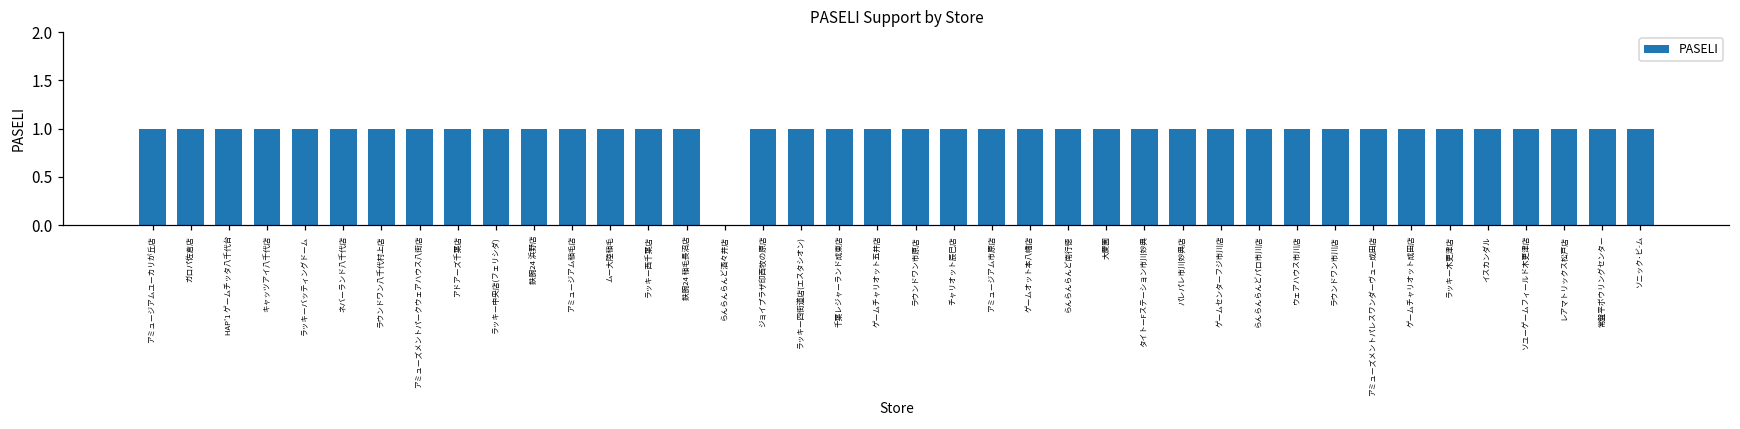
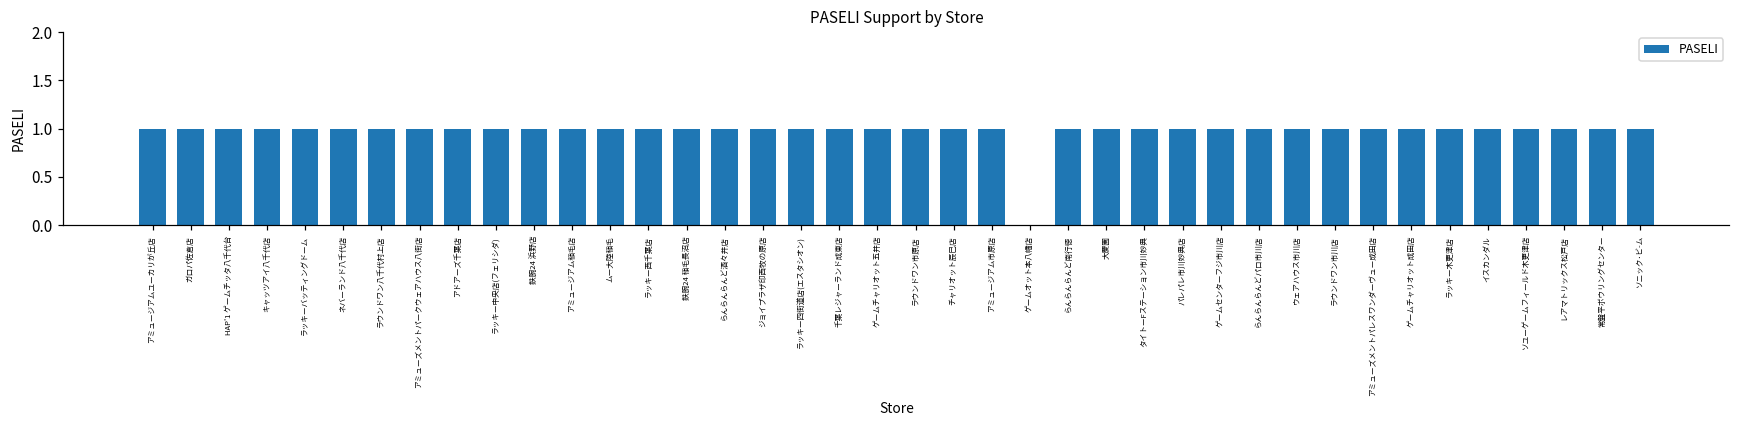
  {
    "アミュージアムユーカリが丘店": 1,
    "ガロパ佐倉店": 1,
    "HAP'1 ゲームチッタ八千代台": 1,
    "キャッツアイ八千代店": 1,
    "ラッキーバッティングドーム": 1,
    "ネバーランド八千代店": 1,
    "ラウンドワン八千代村上店": 1,
    "アミューズメントパークウェアハウス八街店": 1,
    "アドアーズ千葉店": 1,
    "ラッキー中央店(フェリシダ)": 1,
    "鉄腕24 浜野店": 1,
    "アミュージアム稲毛店": 1,
    "ムー大陸稲毛": 1,
    "ラッキー西千葉店": 1,
    "鉄腕24 稲毛長沼店": 1,
-   "らんらんらんど酒々井店": 0,
+   "らんらんらんど酒々井店": 1,
    "ジョイプラザ印西牧の原店": 1,
    "ラッキー四街道店(エスタシオン)": 1,
    "千葉レジャーランド成東店": 1,
    "ゲームチャリオット五井店": 1,
    "ラウンドワン市原店": 1,
    "チャリオット辰巳店": 1,
    "アミュージアム市原店": 1,
-   "ゲームオット本八幡店": 1,
+   "ゲームオット本八幡店": 0,
    "らんらんらんど南行徳": 1,
    "大慶園": 1,
    "タイトーFステーション市川妙典": 1,
    "パレパレ市川妙典店": 1,
    "ゲームセンターフジ市川店": 1,
    "らんらんらんどパロ市川店": 1,
    "ウェアハウス市川店": 1,
    "ラウンドワン市川店": 1,
    "アミューズメントパレスワンダーヴュー成田店": 1,
    "ゲームチャリオット成田店": 1,
    "ラッキー木更津店": 1,
    "イスカンダル": 1,
    "ソユーゲームフィールド木更津店": 1,
    "レアマトリックス松戸店": 1,
    "常盤平ボウリングセンター": 1,
    "ソニック･ビ-ム": 1
  }
